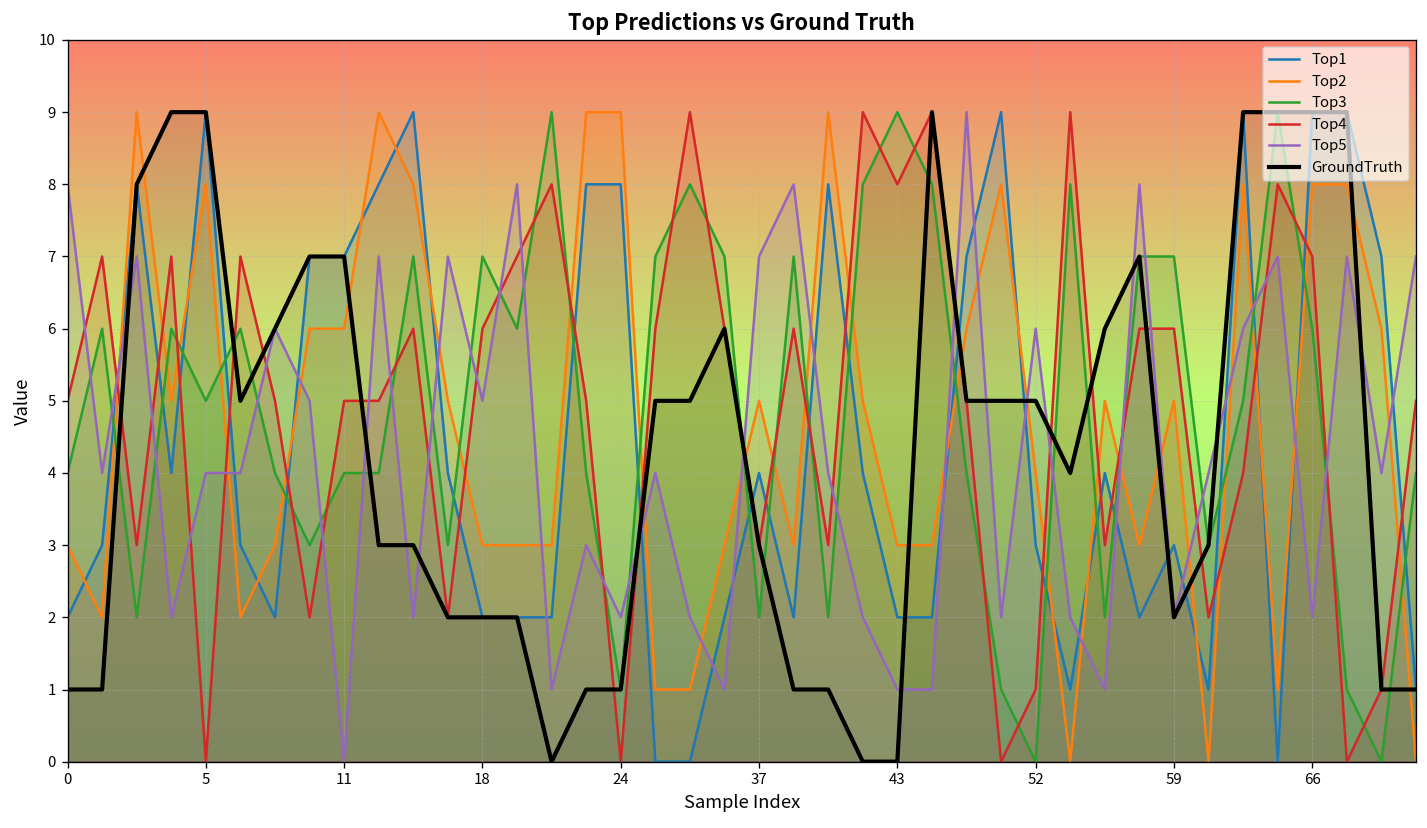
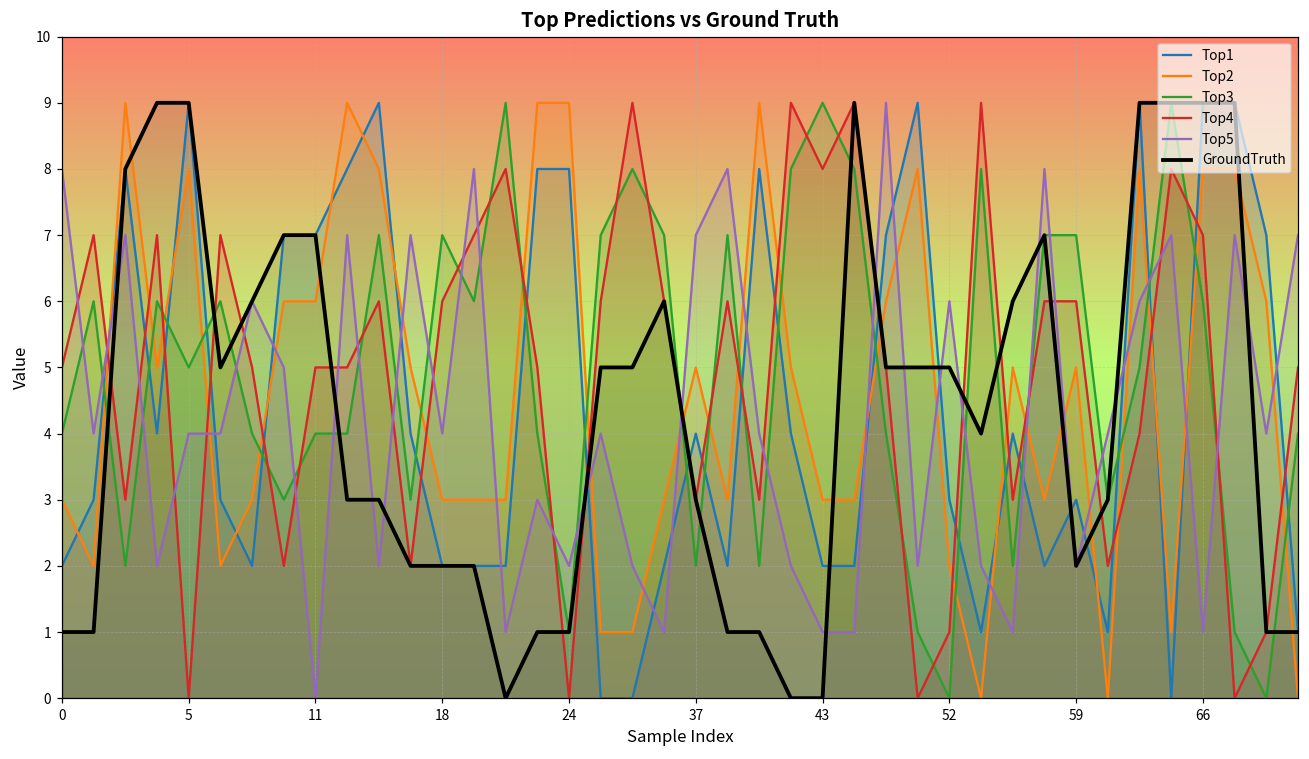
  {
    "Top1": {
      "0": 2,
      "24": 8,
      "37": 4,
      "43": 2,
      "52": 3,
      "59": 3
    },
    "Top2": {
      "0": 3,
      "5": 8,
      "11": 6,
      "18": 3,
      "24": 9,
      "37": 5,
      "43": 3,
-     "52": 4,
+     "52": 2,
      "59": 5
    },
    "Top3": {
      "0": 4,
      "5": 5,
      "11": 4,
      "18": 7,
      "37": 2,
      "43": 9,
      "52": 0,
      "59": 7,
      "66": 6
    },
    "Top4": {
      "0": 5,
      "5": 0,
      "11": 5,
      "18": 6,
      "24": 0,
      "43": 8,
      "52": 1,
      "59": 6,
      "66": 7
    },
    "Top5": {
      "0": 8,
      "5": 4,
      "11": 0,
-     "18": 5,
+     "18": 4,
      "24": 2,
      "37": 7,
      "43": 1,
      "52": 6,
-     "66": 2
+     "66": 1
    },
    "GroundTruth": {
      "0": 1,
      "43": 0,
      "52": 5
    }
  }
